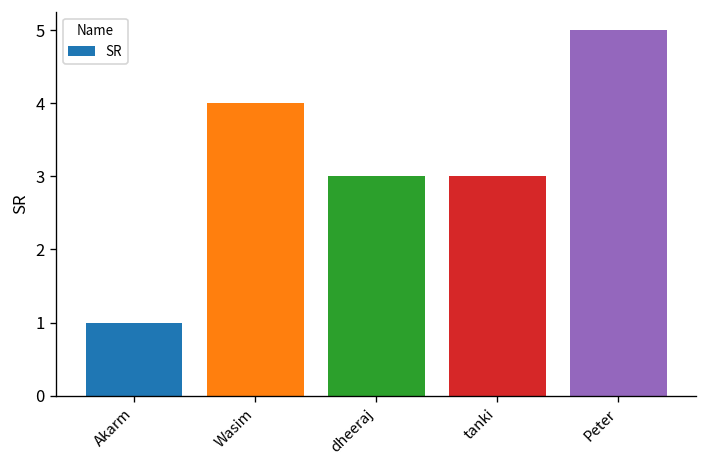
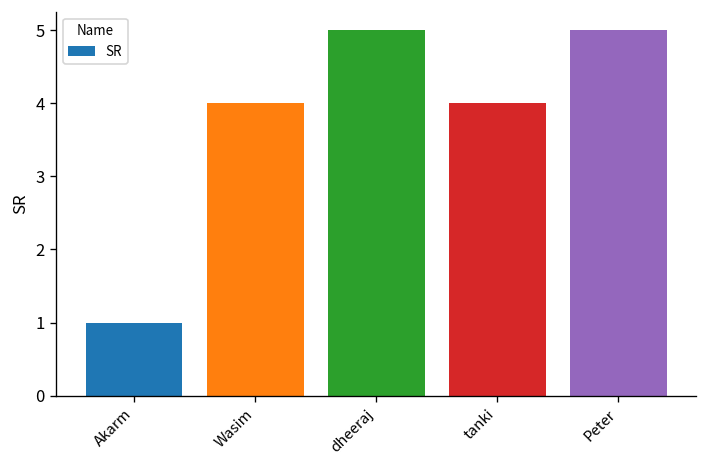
  {
    "Akarm": 1,
    "Wasim": 4,
-   "dheeraj": 3,
-   "tanki": 3,
+   "dheeraj": 5,
+   "tanki": 4,
    "Peter": 5
  }
